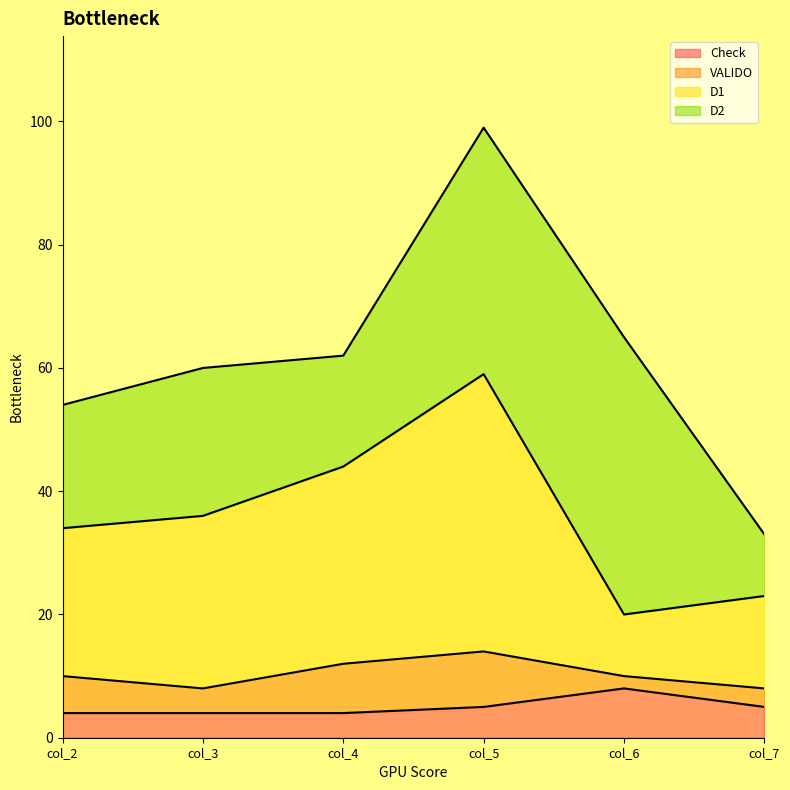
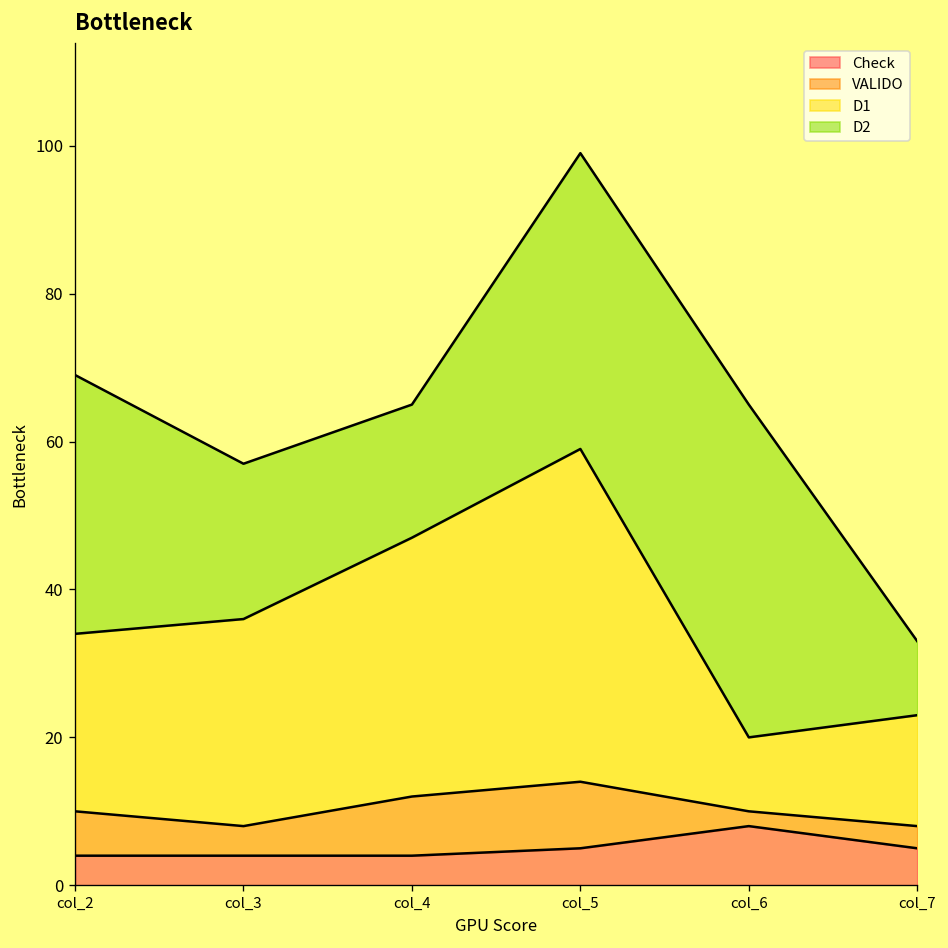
  {
    "Check": {
      "col_2": 4,
      "col_3": 4,
      "col_4": 4,
      "col_5": 5,
      "col_6": 8,
      "col_7": 5
    },
    "VALIDO": {
      "col_2": 6,
      "col_3": 4,
      "col_4": 8,
      "col_5": 9,
      "col_6": 2,
      "col_7": 3
    },
    "D1": {
      "col_2": 24,
      "col_3": 28,
-     "col_4": 32,
+     "col_4": 35,
      "col_5": 45,
      "col_6": 10,
      "col_7": 15
    },
    "D2": {
-     "col_2": 20,
-     "col_3": 24,
+     "col_2": 35,
+     "col_3": 21,
      "col_4": 18,
      "col_5": 40,
      "col_6": 45,
      "col_7": 10
    }
  }
